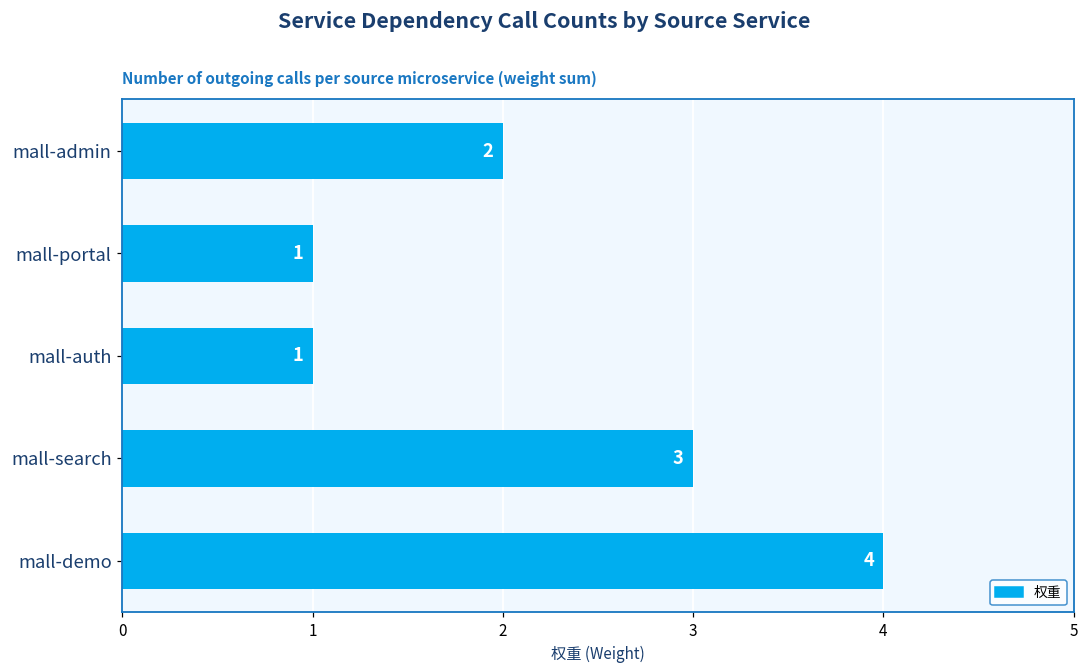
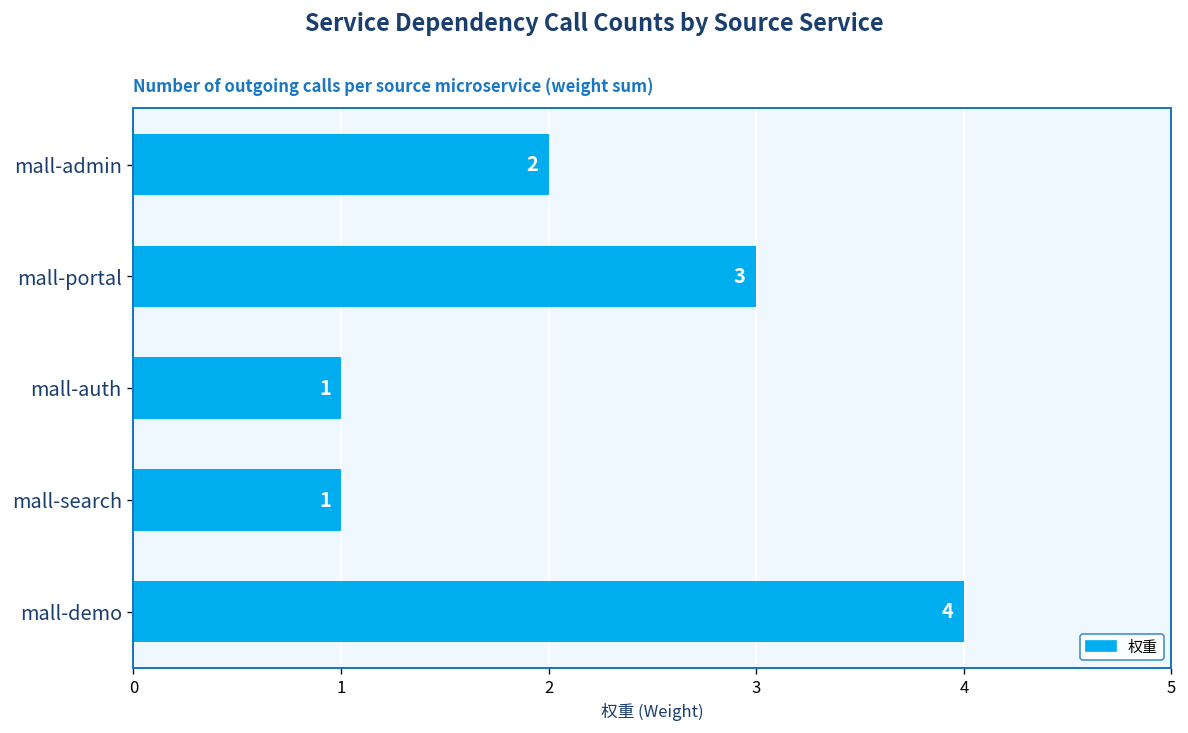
  {
    "mall-admin": 2,
-   "mall-portal": 1,
+   "mall-portal": 3,
    "mall-auth": 1,
-   "mall-search": 3,
+   "mall-search": 1,
    "mall-demo": 4
  }
